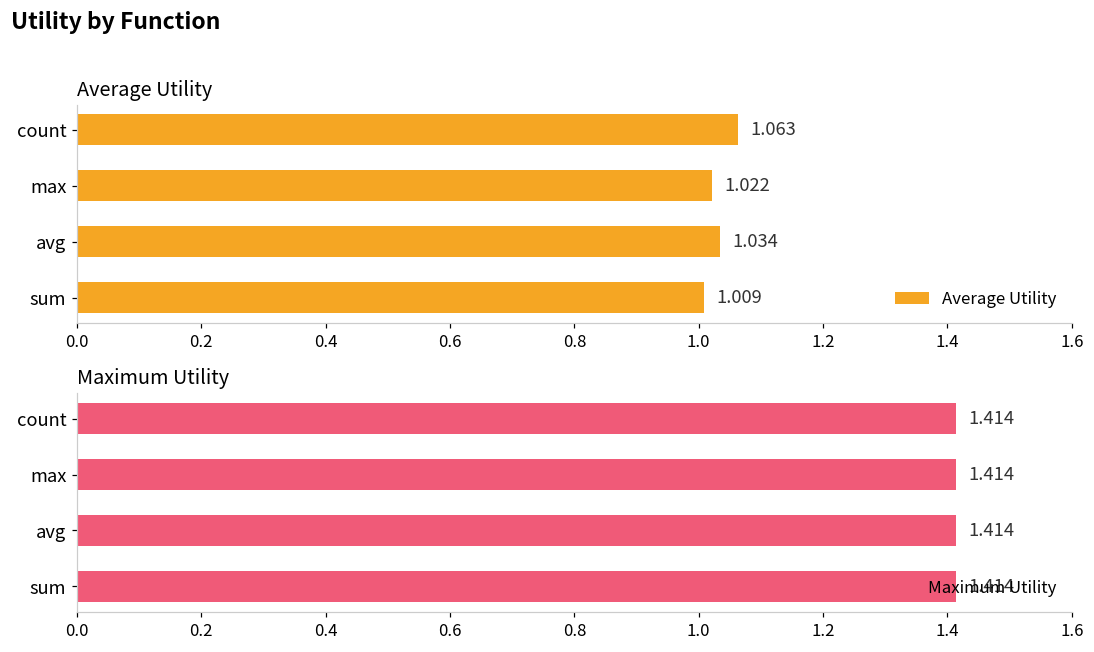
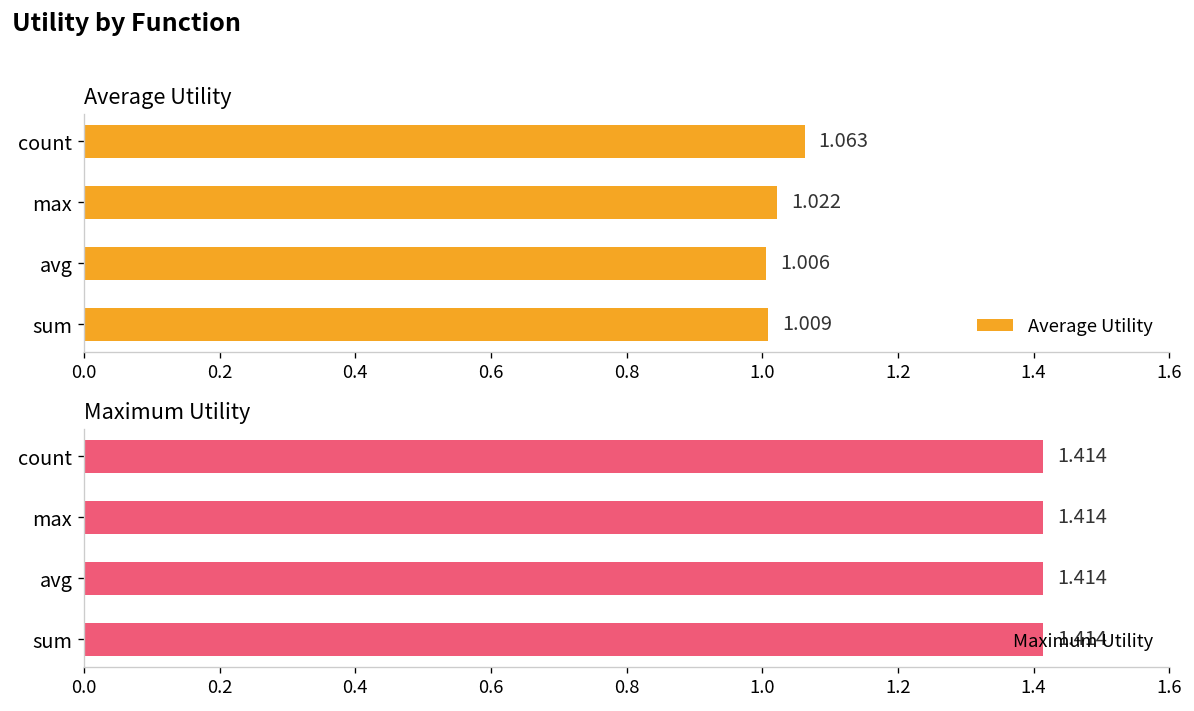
  {
    "Average Utility": {
      "count": 1.063,
      "max": 1.022,
-     "avg": 1.034,
+     "avg": 1.006,
      "sum": 1.009
    },
    "Maximum Utility": {
      "count": 1.414,
      "max": 1.414,
      "avg": 1.414,
      "sum": 1.414
    }
  }
